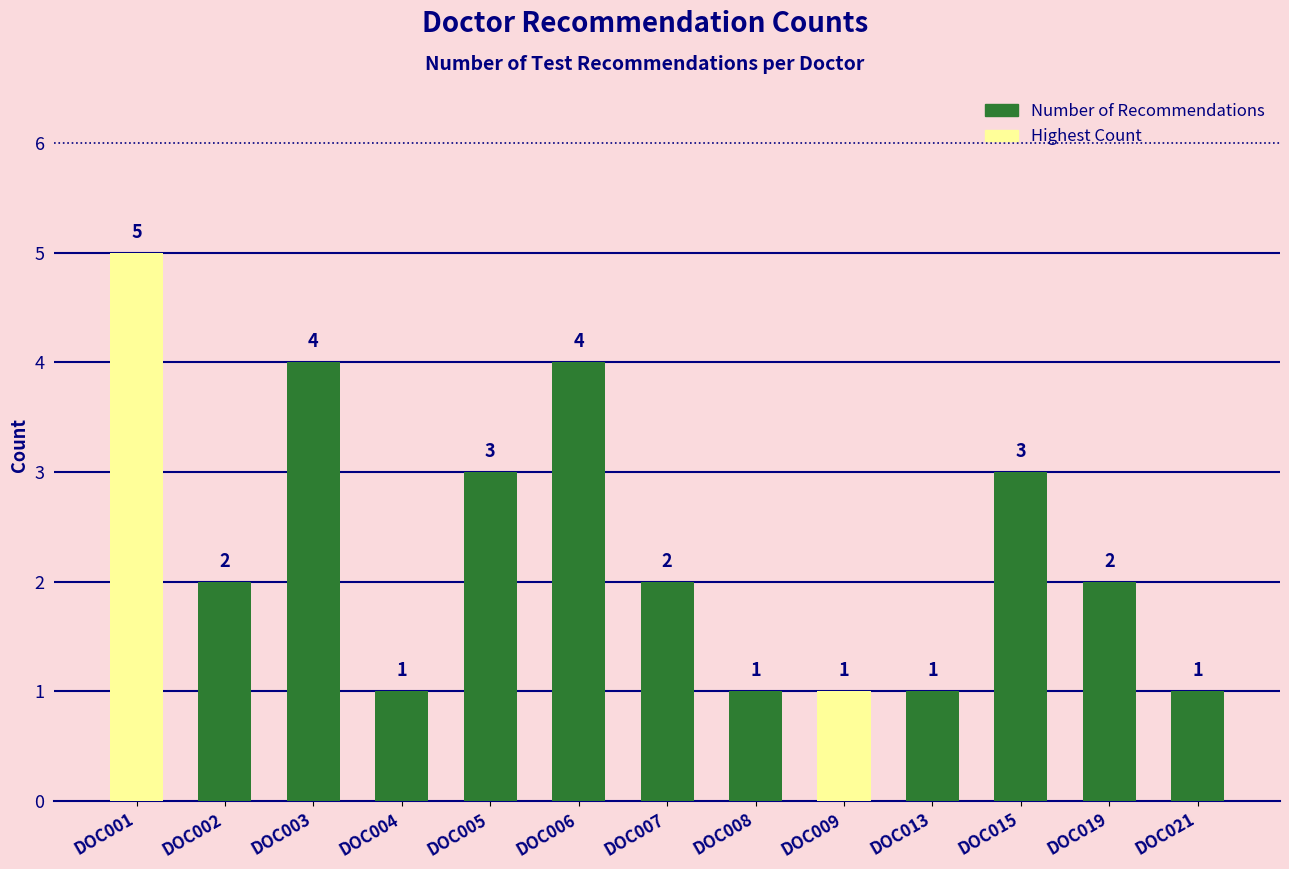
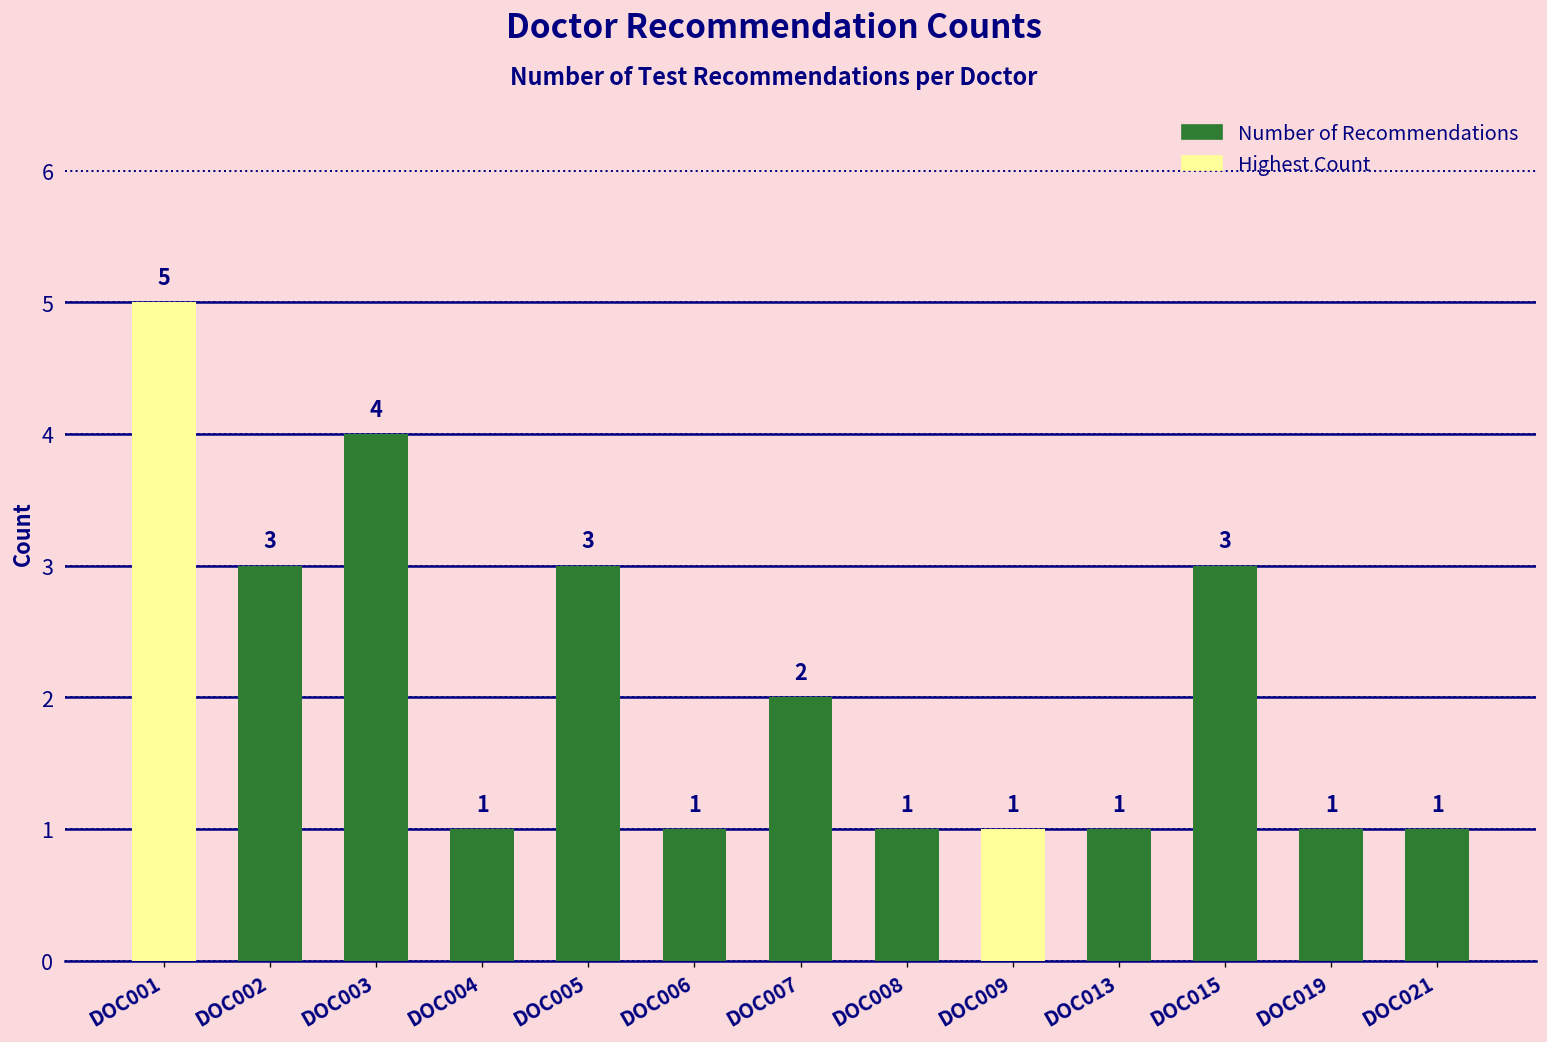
  {
    "DOC001": 5,
-   "DOC002": 2,
+   "DOC002": 3,
    "DOC003": 4,
    "DOC004": 1,
    "DOC005": 3,
-   "DOC006": 4,
+   "DOC006": 1,
    "DOC007": 2,
    "DOC008": 1,
    "DOC009": 1,
    "DOC013": 1,
    "DOC015": 3,
-   "DOC019": 2,
+   "DOC019": 1,
    "DOC021": 1
  }
